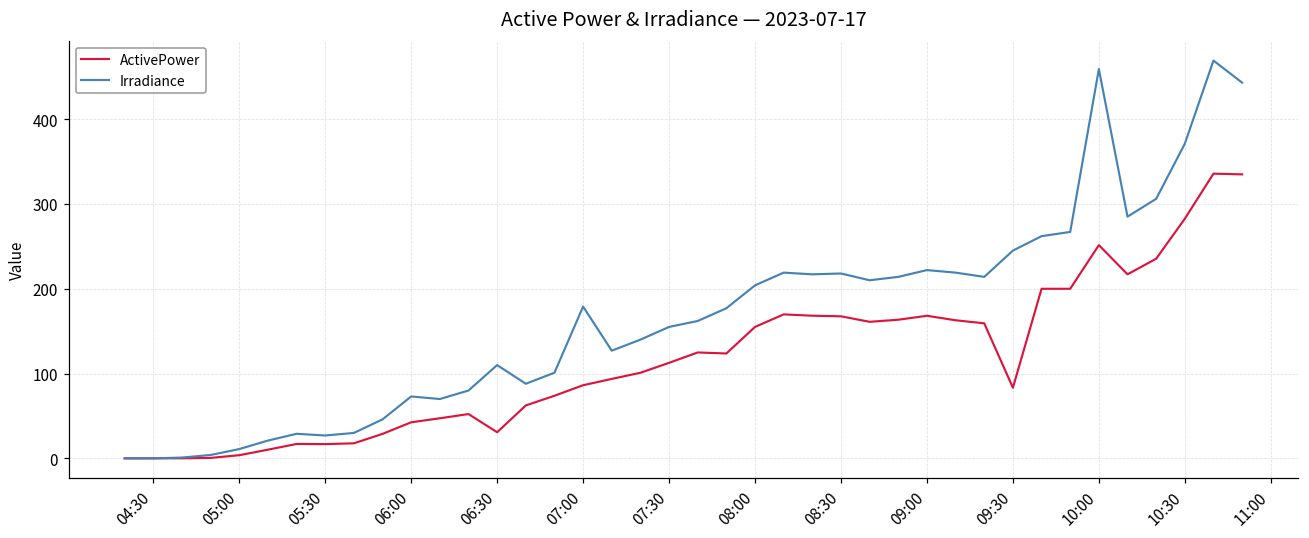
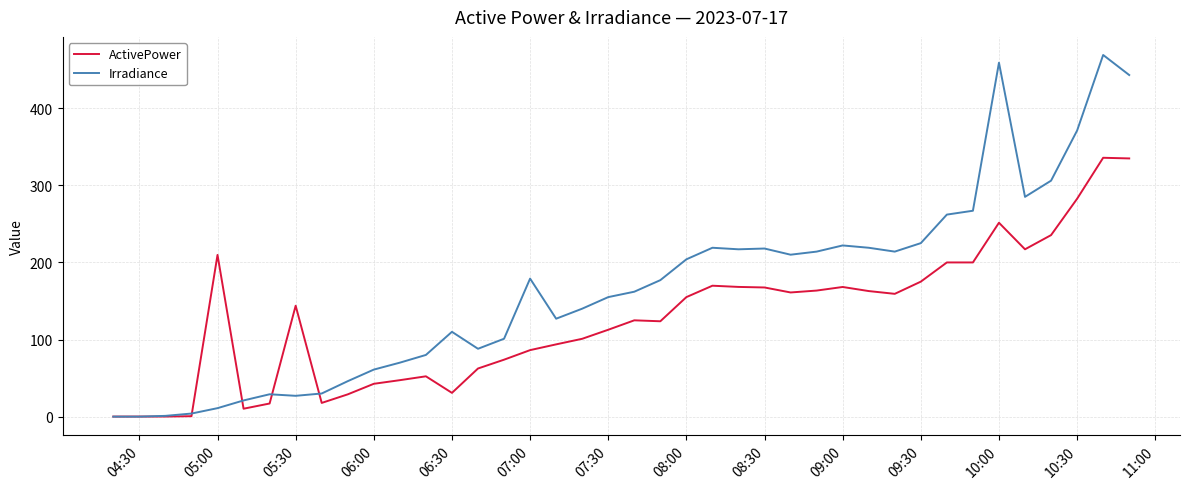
  {
    "ActivePower": {
-     "05:00": 0,
-     "05:30": 20,
+     "05:00": 210,
+     "05:30": 140,
      "06:00": 40,
      "06:30": 30,
      "07:00": 90,
      "07:30": 110,
      "08:00": 160,
      "08:30": 170,
      "09:00": 170,
-     "09:30": 80,
+     "09:30": 180,
      "10:00": 250,
      "10:30": 280
    },
    "Irradiance": {
      "05:00": 10,
      "05:30": 30,
-     "06:00": 70,
+     "06:00": 60,
      "06:30": 110,
      "07:00": 180,
      "07:30": 160,
      "08:00": 200,
      "08:30": 220,
      "09:00": 220,
-     "09:30": 250,
+     "09:30": 230,
      "10:00": 460,
      "10:30": 370
    }
  }
